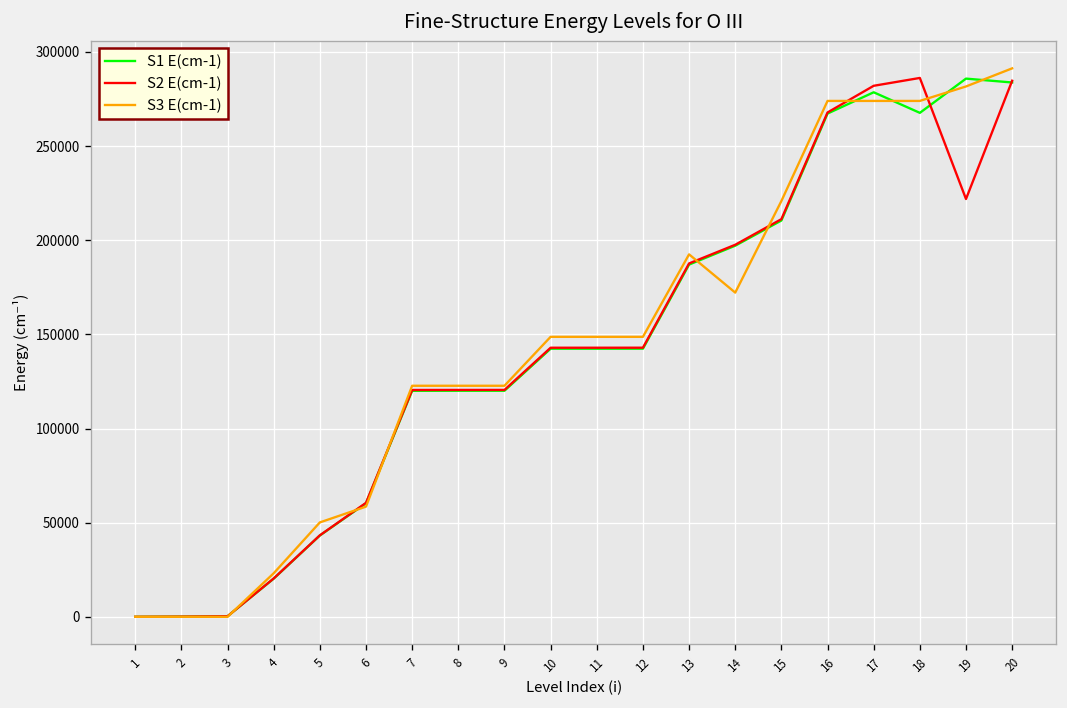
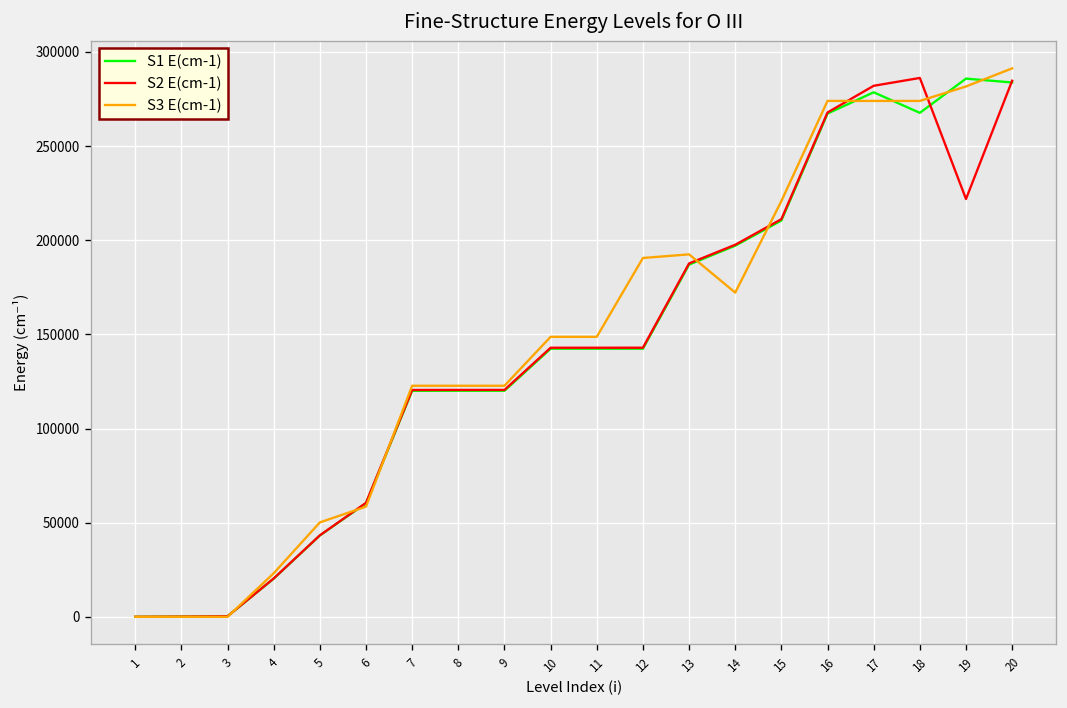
  {
    "S1 E(cm-1)": {
      "17": 279000,
      "18": 268000,
      "19": 286000
    },
    "S2 E(cm-1)": {
      "17": 282000,
      "18": 286000,
      "19": 222000
    },
    "S3 E(cm-1)": {
      "4": 23000,
      "5": 50000,
      "6": 59000,
      "7": 123000,
      "8": 123000,
      "9": 123000,
      "10": 149000,
      "11": 149000,
-     "12": 149000,
+     "12": 191000,
      "13": 192000,
      "14": 172000,
      "15": 221000,
      "16": 274000,
      "17": 274000,
      "18": 274000,
      "19": 282000,
      "20": 291000
    }
  }
